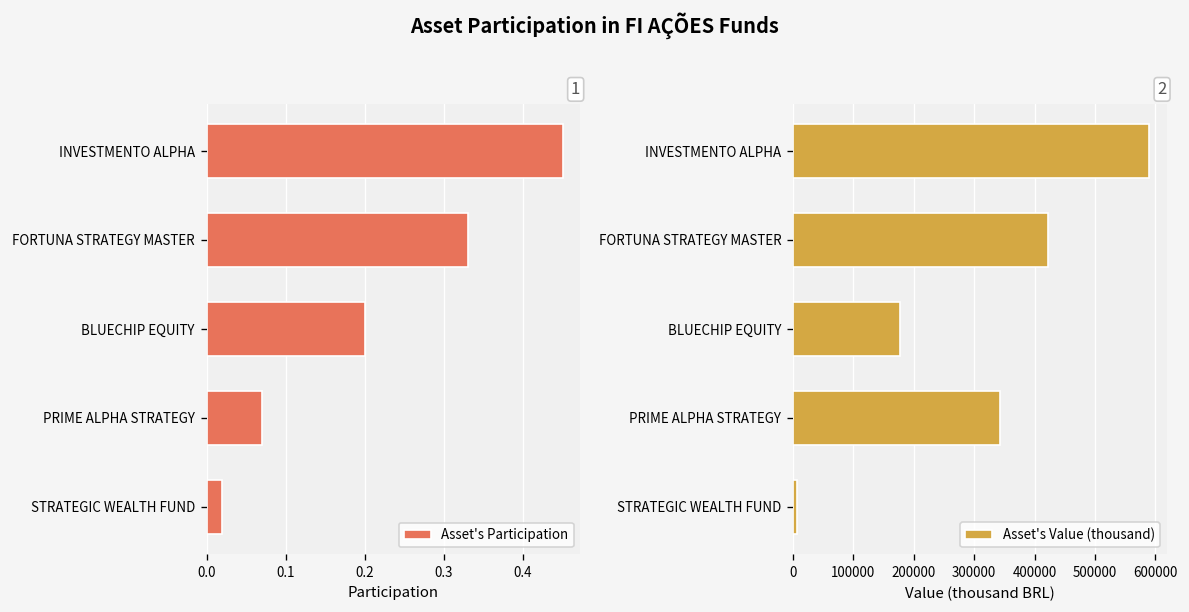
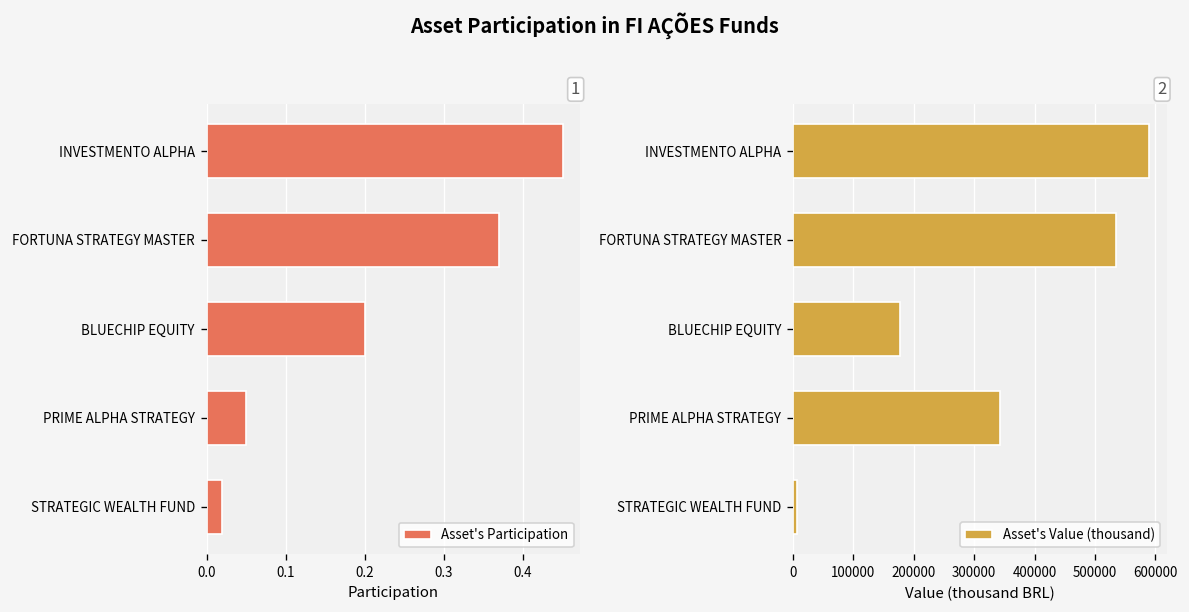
  {
    "1": {
      "INVESTMENTO ALPHA": 0.45,
-     "FORTUNA STRATEGY MASTER": 0.33,
+     "FORTUNA STRATEGY MASTER": 0.37,
      "BLUECHIP EQUITY": 0.20,
-     "PRIME ALPHA STRATEGY": 0.07,
+     "PRIME ALPHA STRATEGY": 0.05,
      "STRATEGIC WEALTH FUND": 0.02
    },
    "2": {
      "INVESTMENTO ALPHA": 590000,
-     "FORTUNA STRATEGY MASTER": 420000,
+     "FORTUNA STRATEGY MASTER": 530000,
      "BLUECHIP EQUITY": 180000,
      "PRIME ALPHA STRATEGY": 340000,
      "STRATEGIC WEALTH FUND": 10000
    }
  }
